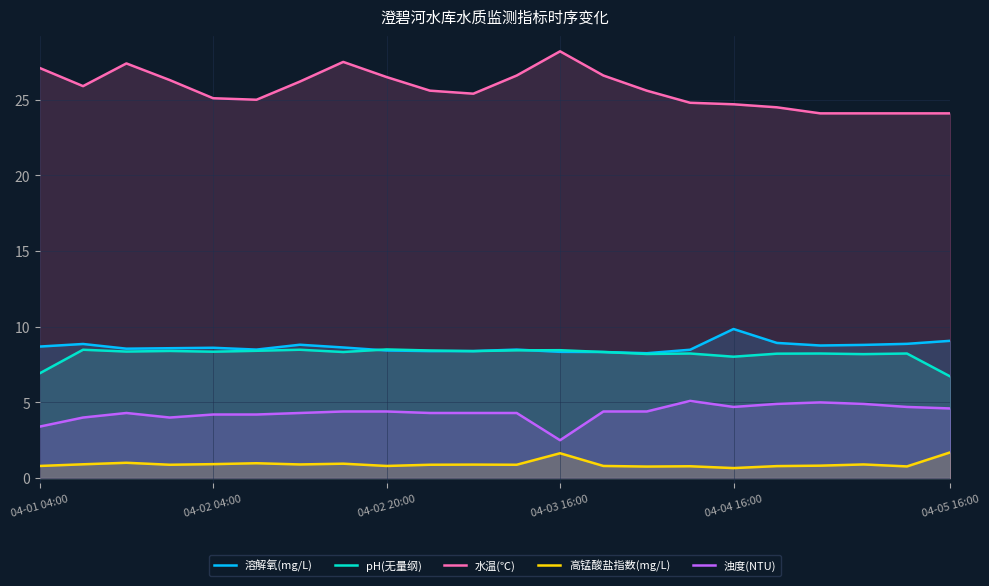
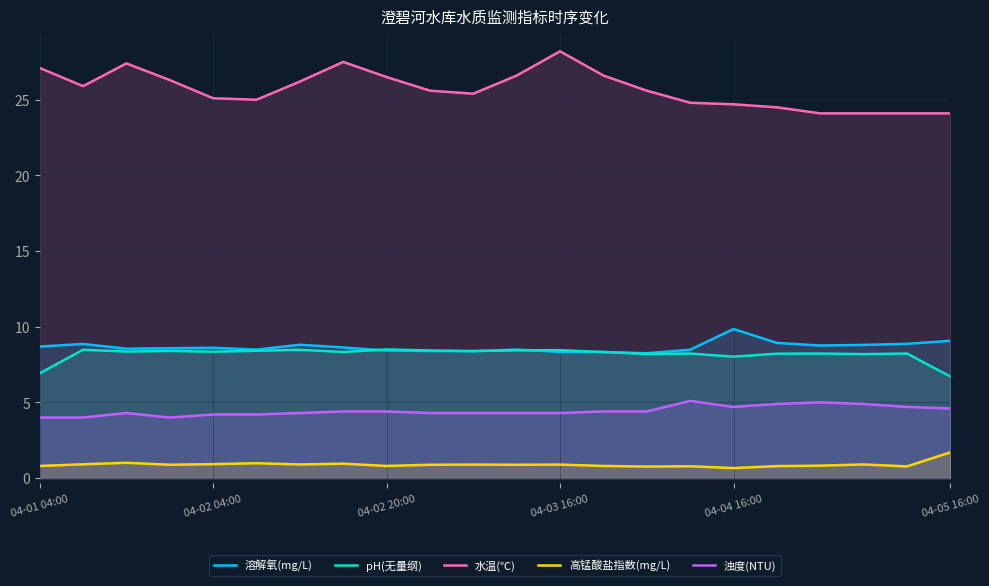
  {
    "溶解氧(mg/L)": {
      "04-01 04:00": 8.7,
      "04-02 04:00": 8.6,
      "04-04 16:00": 9.9,
      "04-05 16:00": 9.1
    },
    "pH(无量纲)": {
      "04-01 04:00": 6.9,
      "04-02 04:00": 8.4,
      "04-04 16:00": 8.0,
      "04-05 16:00": 6.7
    },
    "水温(℃)": {
      "04-01 04:00": 27.1,
      "04-02 04:00": 25.1,
      "04-02 20:00": 26.5,
      "04-03 16:00": 28.2,
      "04-04 16:00": 24.7,
      "04-05 16:00": 24.1
    },
    "高锰酸盐指数(mg/L)": {
      "04-01 04:00": 0.8,
      "04-02 04:00": 0.9,
      "04-02 20:00": 0.8,
-     "04-03 16:00": 1.6,
+     "04-03 16:00": 0.9,
      "04-04 16:00": 0.7,
      "04-05 16:00": 1.7
    },
    "浊度(NTU)": {
-     "04-01 04:00": 3.4,
+     "04-01 04:00": 4.0,
      "04-02 04:00": 4.2,
      "04-02 20:00": 4.4,
-     "04-03 16:00": 2.5,
+     "04-03 16:00": 4.3,
      "04-04 16:00": 4.7,
      "04-05 16:00": 4.6
    }
  }
